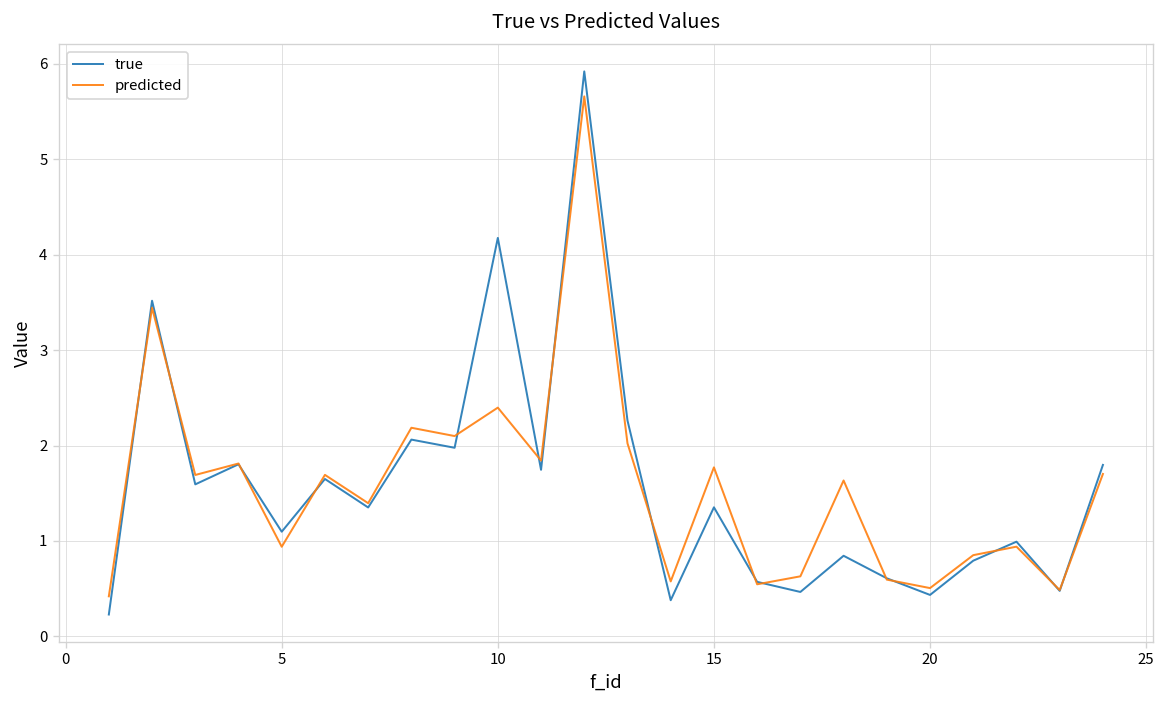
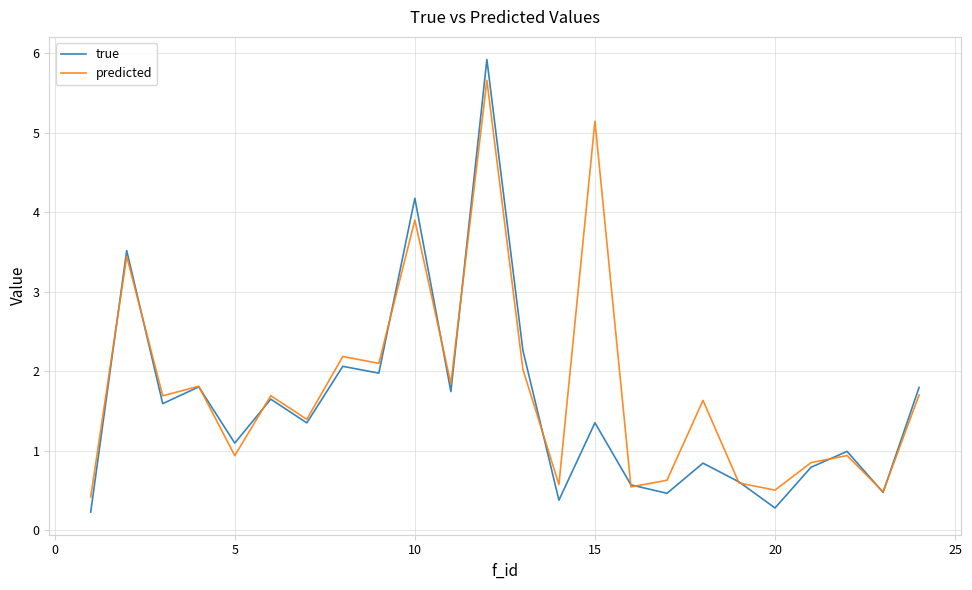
  {
    "true": {
      "5": 1.1,
      "10": 4.2,
      "15": 1.4,
-     "20": 0.4
+     "20": 0.3
    },
    "predicted": {
      "5": 0.9,
-     "10": 2.4,
-     "15": 1.8,
+     "10": 3.9,
+     "15": 5.1,
      "20": 0.5
    }
  }
